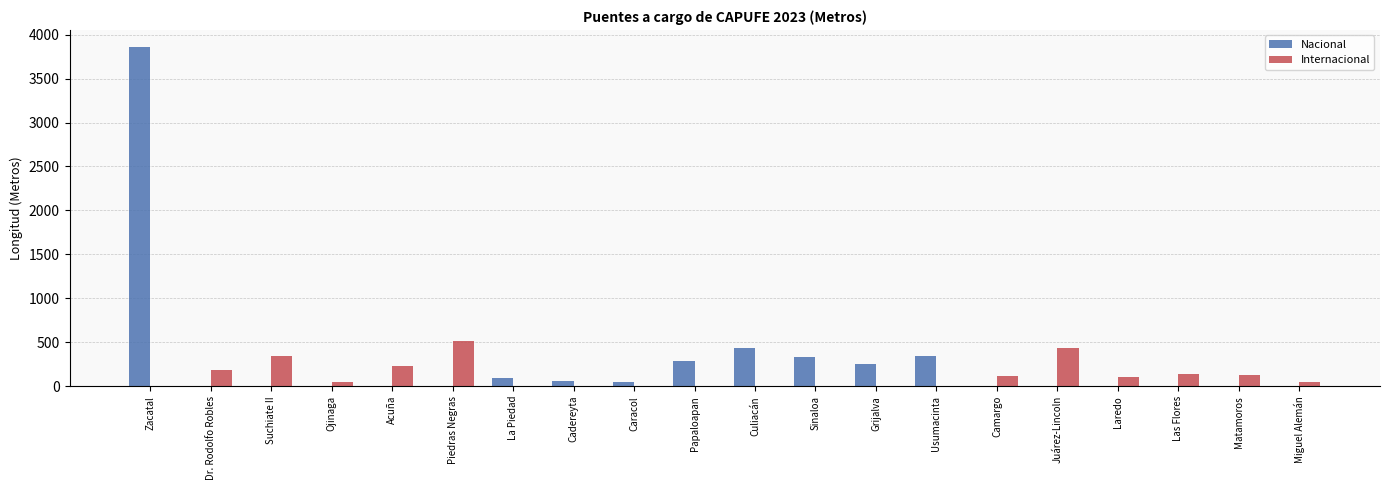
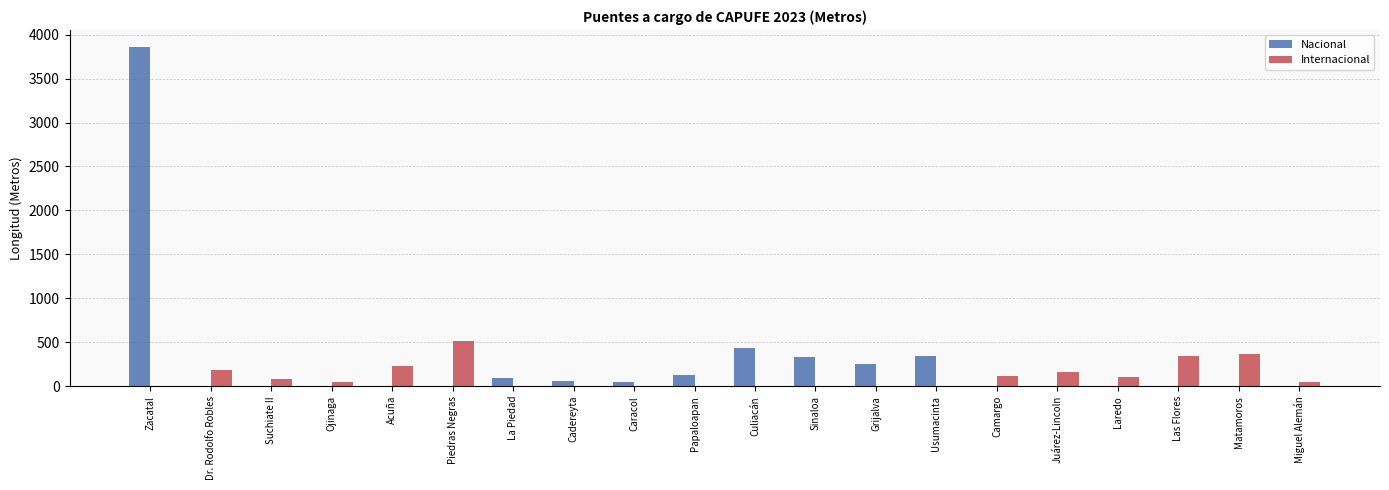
  {
    "Nacional": {
      "Zacatal": 3900,
      "Dr. Rodolfo Robles": 0,
      "Suchiate II": 0,
      "Ojinaga": 0,
      "Acuña": 0,
      "Piedras Negras": 0,
      "La Piedad": 100,
      "Cadereyta": 100,
      "Caracol": 100,
-     "Papaloapan": 300,
+     "Papaloapan": 100,
      "Culiacán": 400,
      "Sinaloa": 300,
      "Grijalva": 300,
      "Usumacinta": 300,
      "Camargo": 0,
      "Juárez-Lincoln": 0,
      "Laredo": 0,
      "Las Flores": 0,
      "Matamoros": 0,
      "Miguel Alemán": 0
    },
    "Internacional": {
      "Zacatal": 0,
      "Dr. Rodolfo Robles": 200,
-     "Suchiate II": 300,
+     "Suchiate II": 100,
      "Ojinaga": 100,
      "Acuña": 200,
      "Piedras Negras": 500,
      "La Piedad": 0,
      "Cadereyta": 0,
      "Caracol": 0,
      "Papaloapan": 0,
      "Culiacán": 0,
      "Sinaloa": 0,
      "Grijalva": 0,
      "Usumacinta": 0,
      "Camargo": 100,
-     "Juárez-Lincoln": 400,
+     "Juárez-Lincoln": 200,
      "Laredo": 100,
-     "Las Flores": 100,
-     "Matamoros": 100,
+     "Las Flores": 300,
+     "Matamoros": 400,
      "Miguel Alemán": 0
    }
  }
